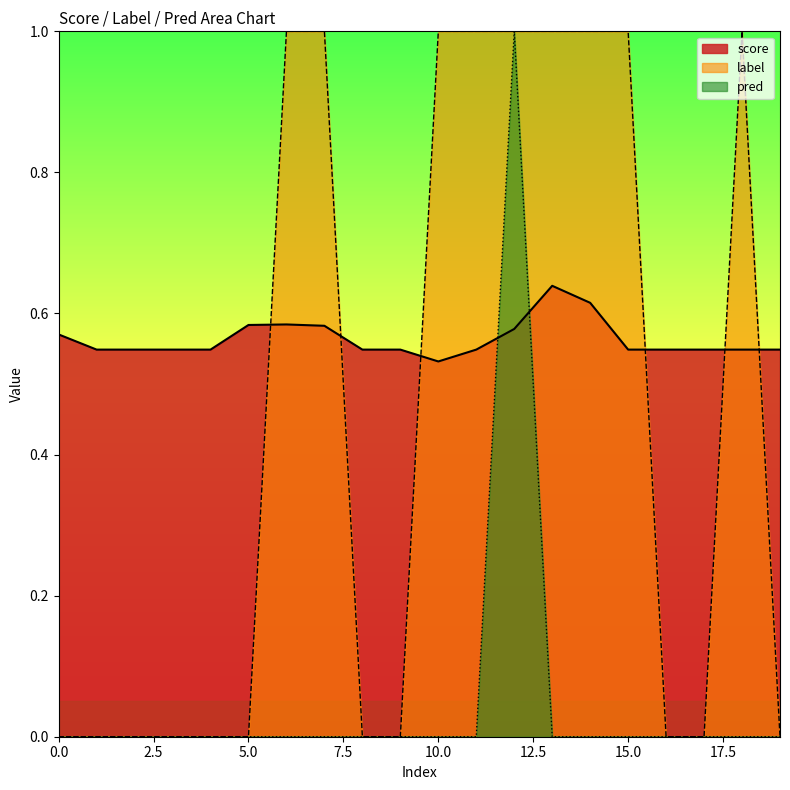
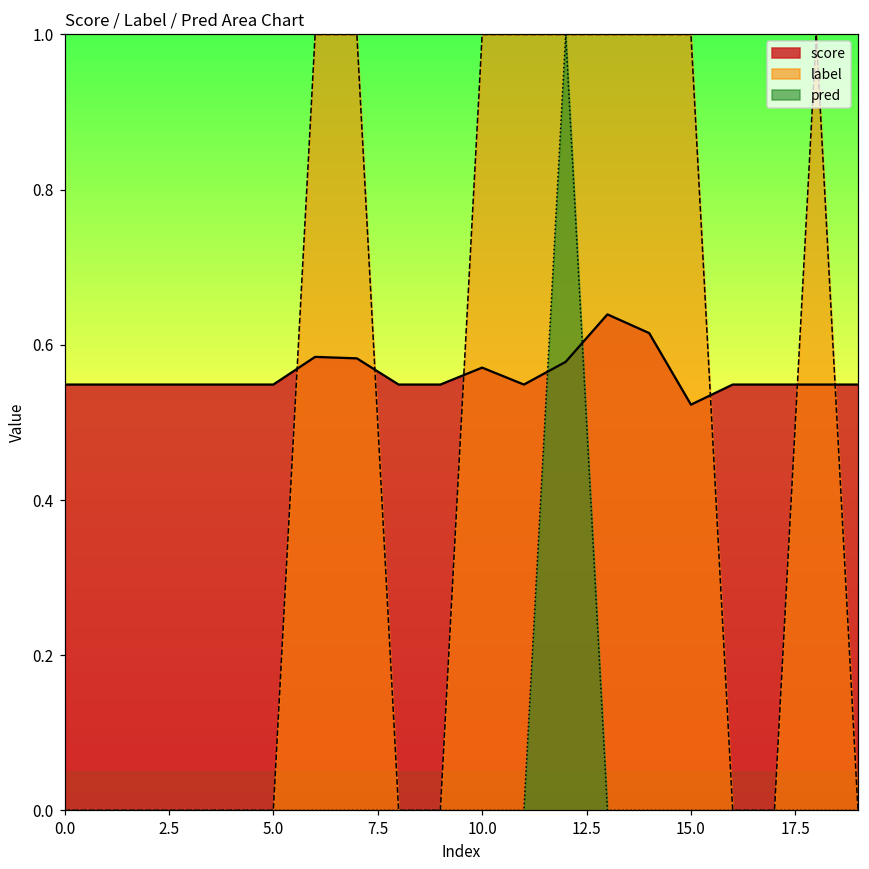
  {
    "score": {
-     "0.0": 0.57,
-     "5.0": 0.58,
-     "10.0": 0.53,
-     "15.0": 0.55
+     "0.0": 0.55,
+     "5.0": 0.55,
+     "10.0": 0.57,
+     "15.0": 0.52
    },
    "label": {
      "10.0": 1.00,
      "15.0": 1.00
    }
  }
